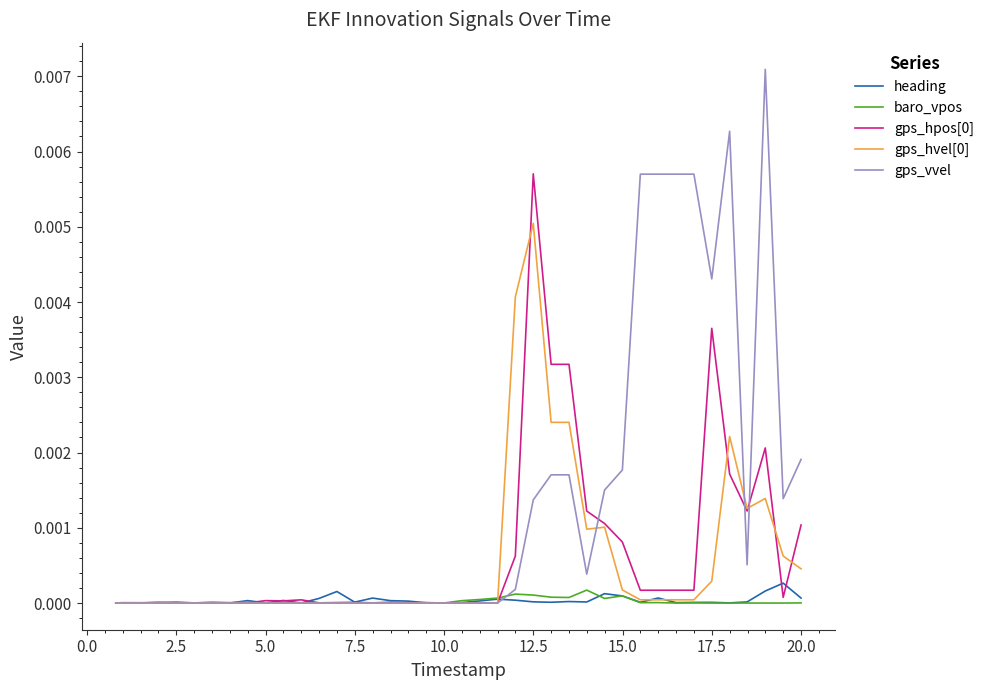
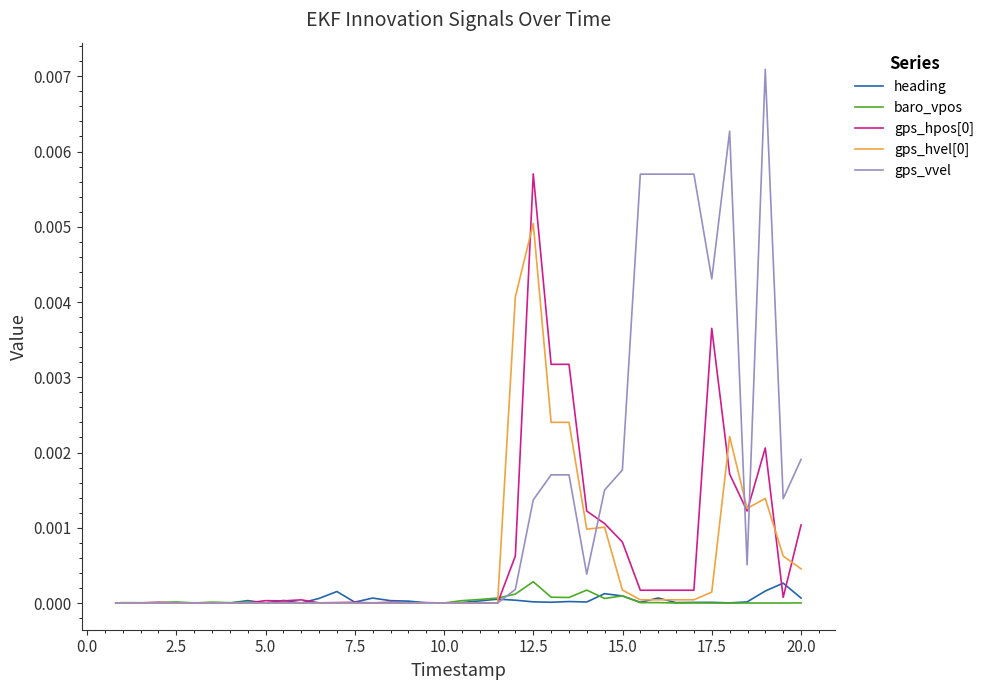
  {
    "heading": {
      "12.5": 0.0000,
      "20.0": 0.0001
    },
    "baro_vpos": {
-     "12.5": 0.0001,
+     "12.5": 0.0003,
      "20.0": 0.0000
    },
    "gps_hpos[0]": {
      "12.5": 0.0057,
      "17.5": 0.0037,
      "20.0": 0.0010
    },
    "gps_hvel[0]": {
      "12.5": 0.0050,
-     "17.5": 0.0003,
+     "17.5": 0.0001,
      "20.0": 0.0005
    },
    "gps_vvel": {
      "12.5": 0.0014,
      "17.5": 0.0043,
      "20.0": 0.0019
    }
  }
